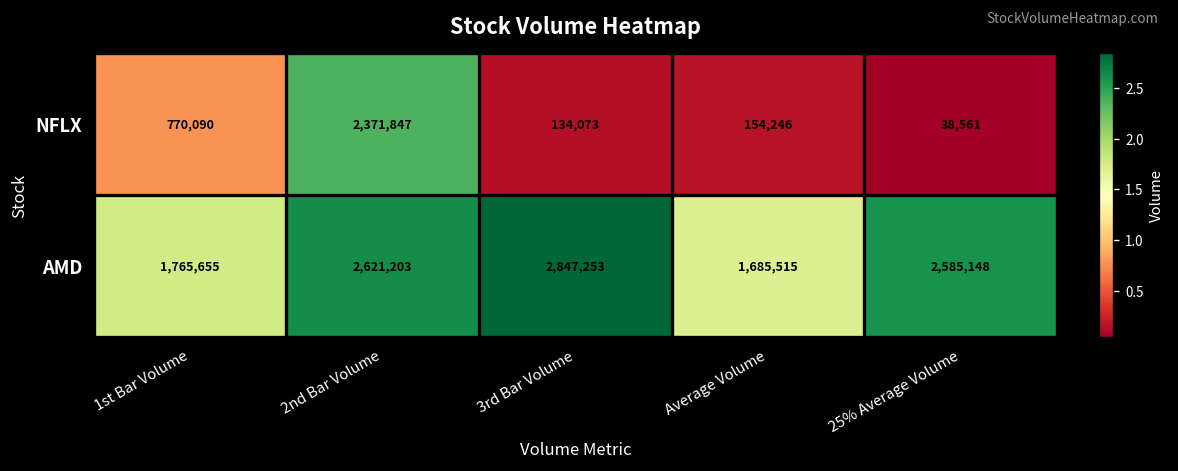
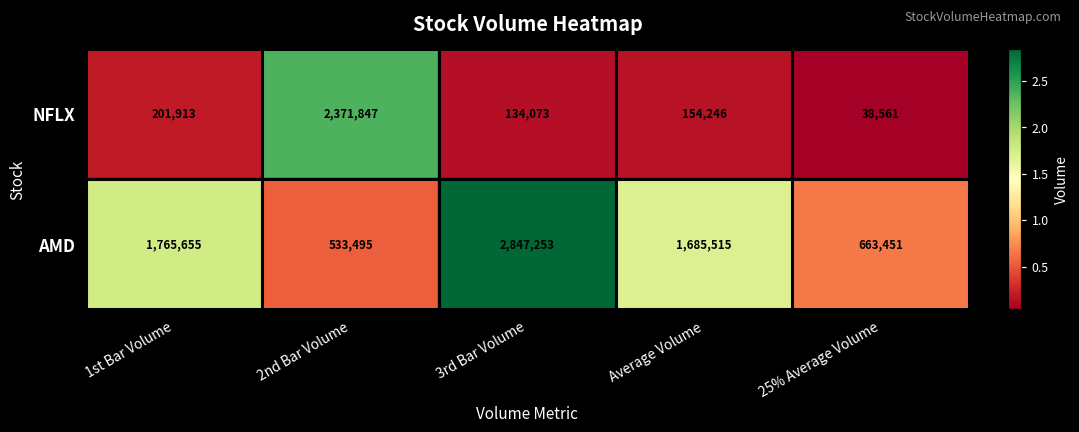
  {
    "NFLX": {
-     "1st Bar Volume": "770,090",
+     "1st Bar Volume": "201,913",
      "2nd Bar Volume": "2,371,847",
      "3rd Bar Volume": "134,073",
      "Average Volume": "154,246",
      "25% Average Volume": "38,561"
    },
    "AMD": {
      "1st Bar Volume": "1,765,655",
-     "2nd Bar Volume": "2,621,203",
+     "2nd Bar Volume": "533,495",
      "3rd Bar Volume": "2,847,253",
      "Average Volume": "1,685,515",
-     "25% Average Volume": "2,585,148"
+     "25% Average Volume": "663,451"
    }
  }
